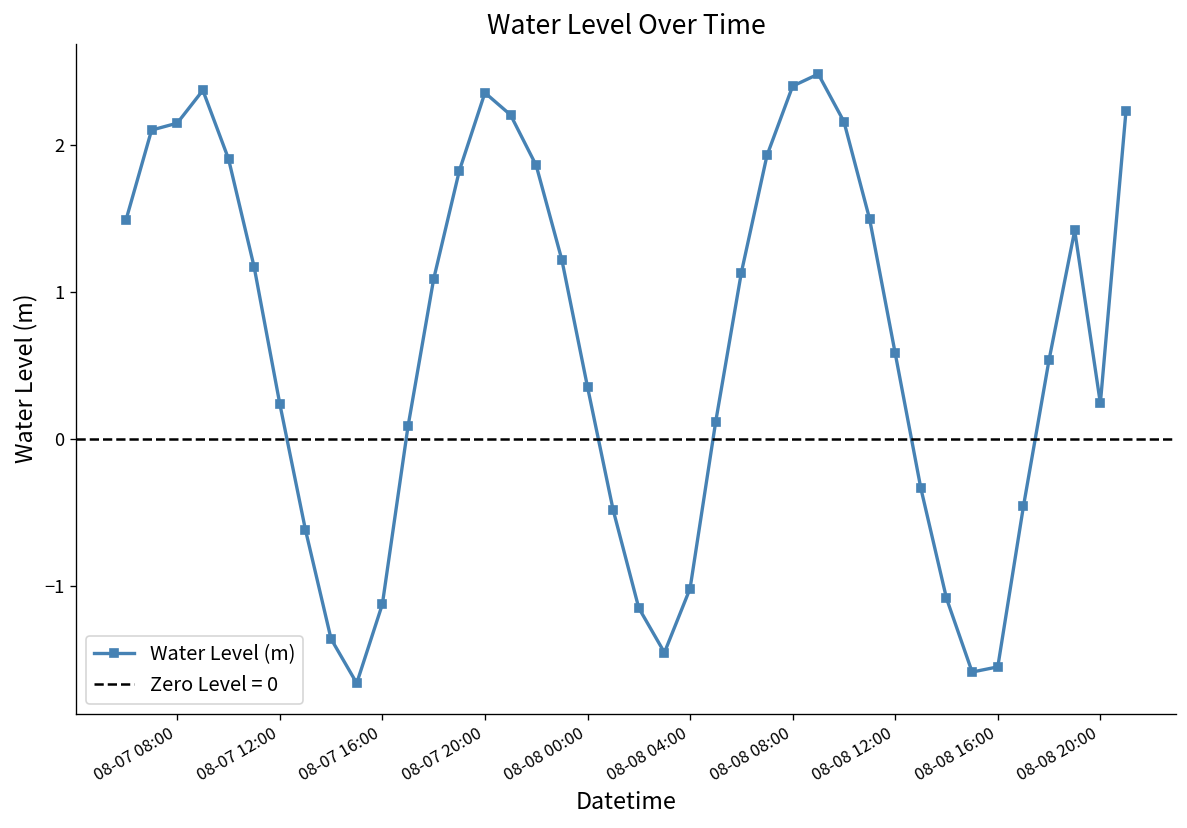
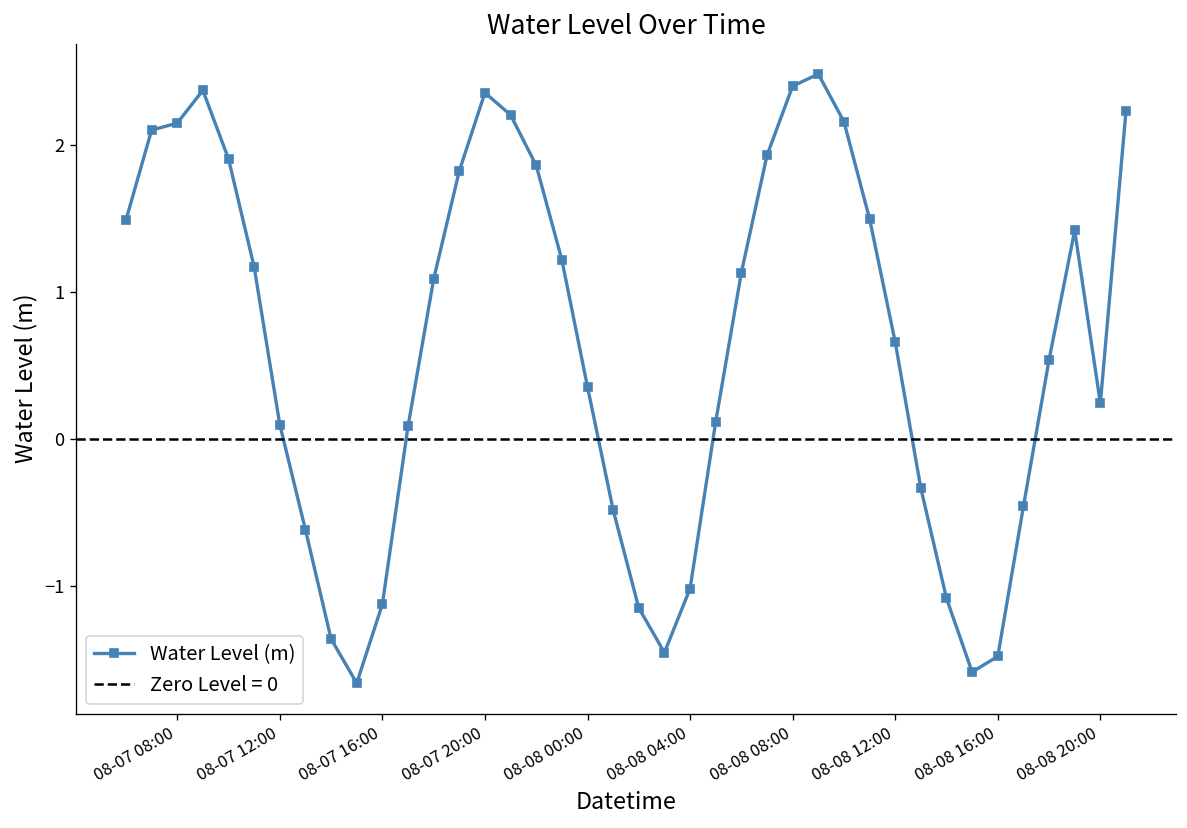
  {
    "08-07 08:00": 2.15,
-   "08-07 12:00": 0.24,
+   "08-07 12:00": 0.10,
    "08-07 16:00": -1.12,
    "08-07 20:00": 2.35,
    "08-08 00:00": 0.36,
    "08-08 04:00": -1.01,
    "08-08 08:00": 2.40,
-   "08-08 12:00": 0.58,
-   "08-08 16:00": -1.55,
+   "08-08 12:00": 0.66,
+   "08-08 16:00": -1.48,
    "08-08 20:00": 0.24
  }
